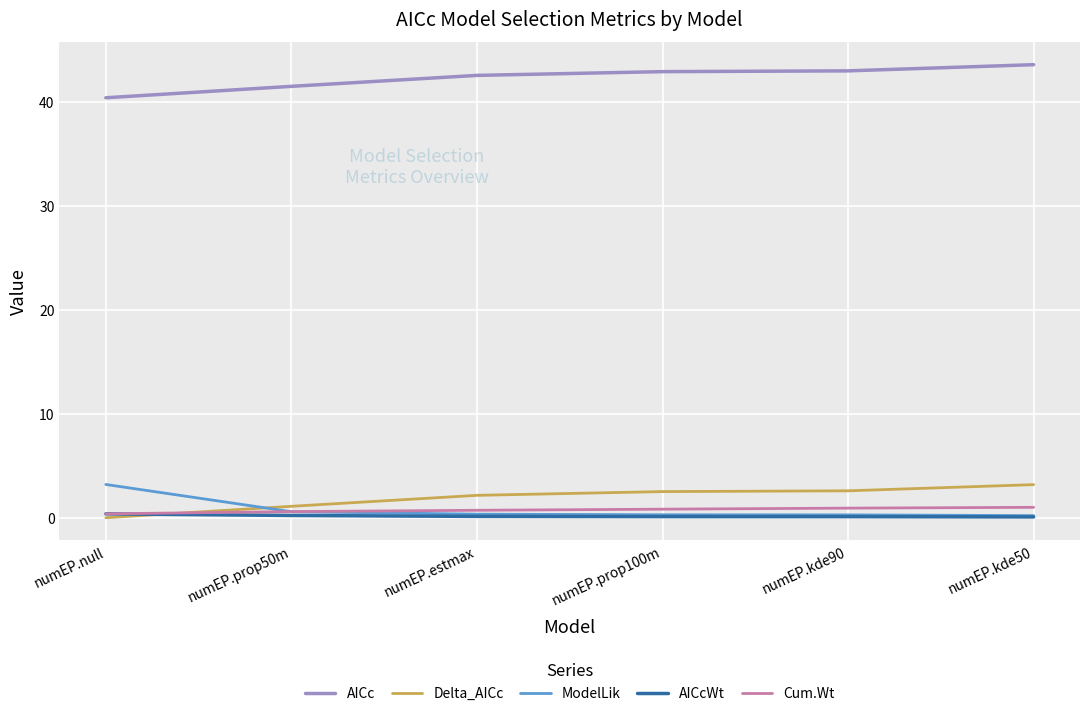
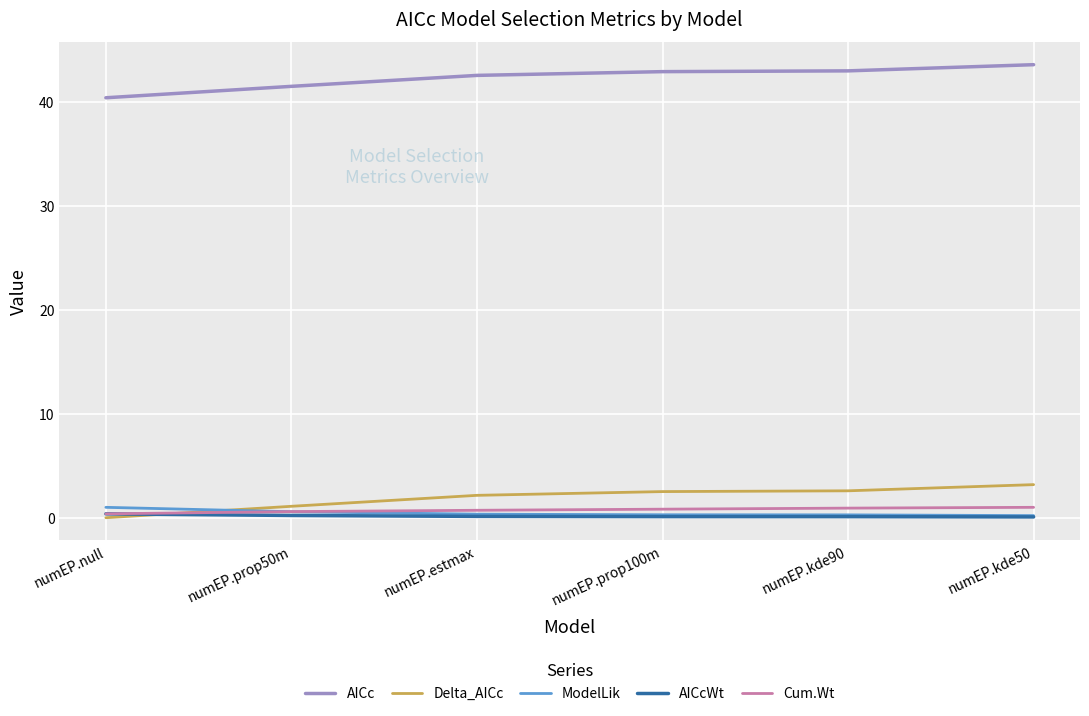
  {
    "Delta_AICc": {
      "numEP.null": 0.0,
      "numEP.prop50m": 1.1,
      "numEP.estmax": 2.2,
      "numEP.prop100m": 2.5,
      "numEP.kde90": 2.6,
      "numEP.kde50": 3.2
    },
    "ModelLik": {
-     "numEP.null": 3.2
+     "numEP.null": 1.0
    },
    "AICcWt": {
      "numEP.prop50m": 0.2
    }
  }
